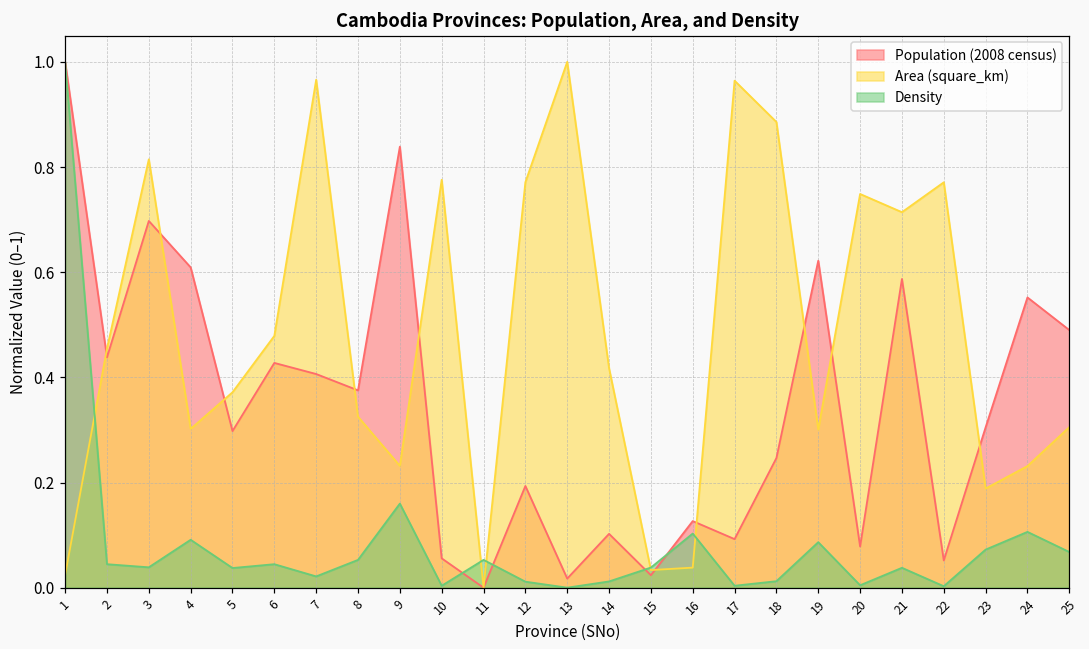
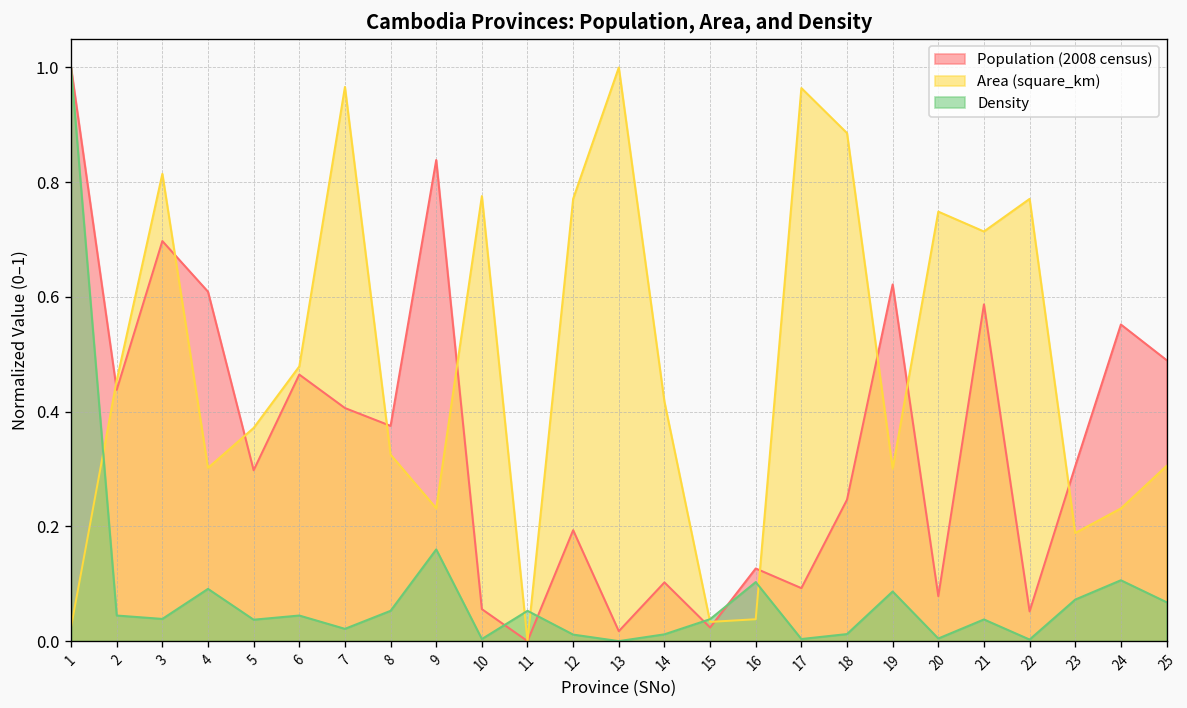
  {
    "Population (2008 census)": {
      "2": 0.44,
      "3": 0.70,
      "4": 0.61,
      "5": 0.30,
-     "6": 0.43,
+     "6": 0.46,
      "7": 0.41,
      "8": 0.38,
      "9": 0.84,
      "10": 0.06,
      "12": 0.19,
      "13": 0.02,
      "14": 0.10,
      "15": 0.02,
      "16": 0.13,
      "17": 0.09,
      "18": 0.25,
      "19": 0.62,
      "20": 0.08,
      "21": 0.59,
      "22": 0.05,
      "23": 0.30,
      "24": 0.55,
      "25": 0.49
    },
    "Area (square_km)": {
      "1": 0.02,
      "2": 0.45,
      "3": 0.81,
      "4": 0.30,
      "5": 0.37,
      "6": 0.48,
      "7": 0.97,
      "8": 0.33,
      "9": 0.23,
      "10": 0.78,
      "12": 0.77,
      "13": 1.00,
      "14": 0.42,
      "16": 0.04,
      "17": 0.96,
      "18": 0.89,
      "19": 0.30,
      "20": 0.75,
      "21": 0.71,
      "22": 0.77,
      "23": 0.19,
      "24": 0.23,
      "25": 0.31
    },
    "Density": {
      "2": 0.04,
      "3": 0.04,
      "4": 0.09,
      "5": 0.04,
      "6": 0.04,
      "7": 0.02,
      "8": 0.05,
      "9": 0.16,
      "10": 0.00,
      "11": 0.05,
      "12": 0.01,
      "13": 0.00,
      "14": 0.01,
      "16": 0.10,
      "17": 0.00,
      "18": 0.01,
      "19": 0.09,
      "20": 0.00,
      "21": 0.04,
      "22": 0.00,
      "23": 0.07,
      "24": 0.11,
      "25": 0.07
    }
  }
